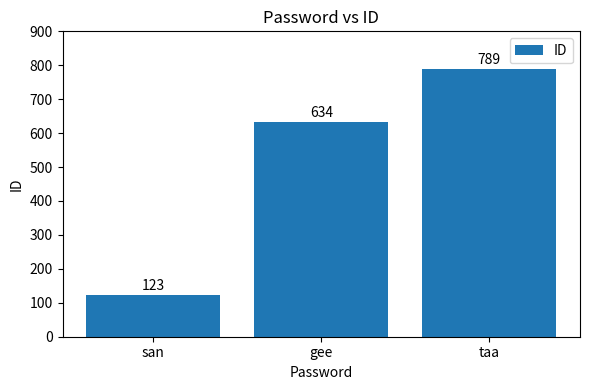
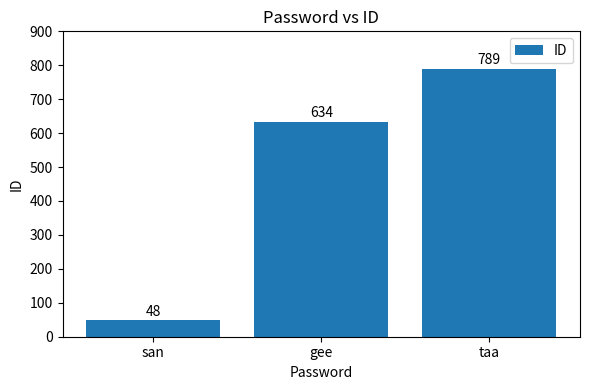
  {
-   "san": 123,
+   "san": 48,
    "gee": 634,
    "taa": 789
  }
